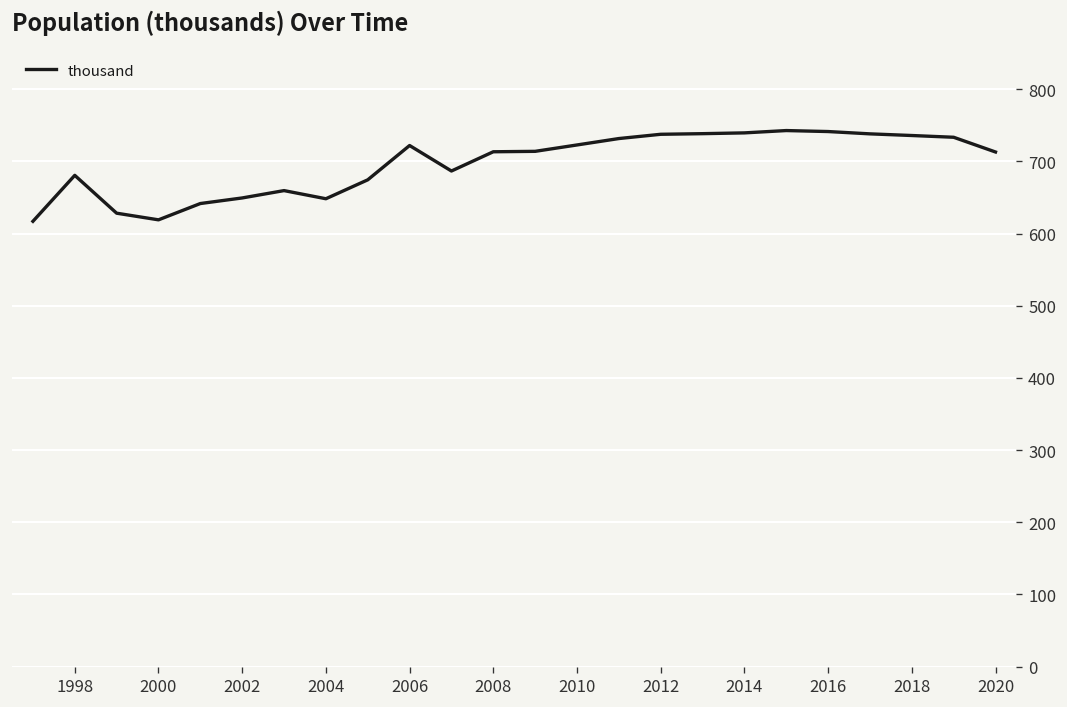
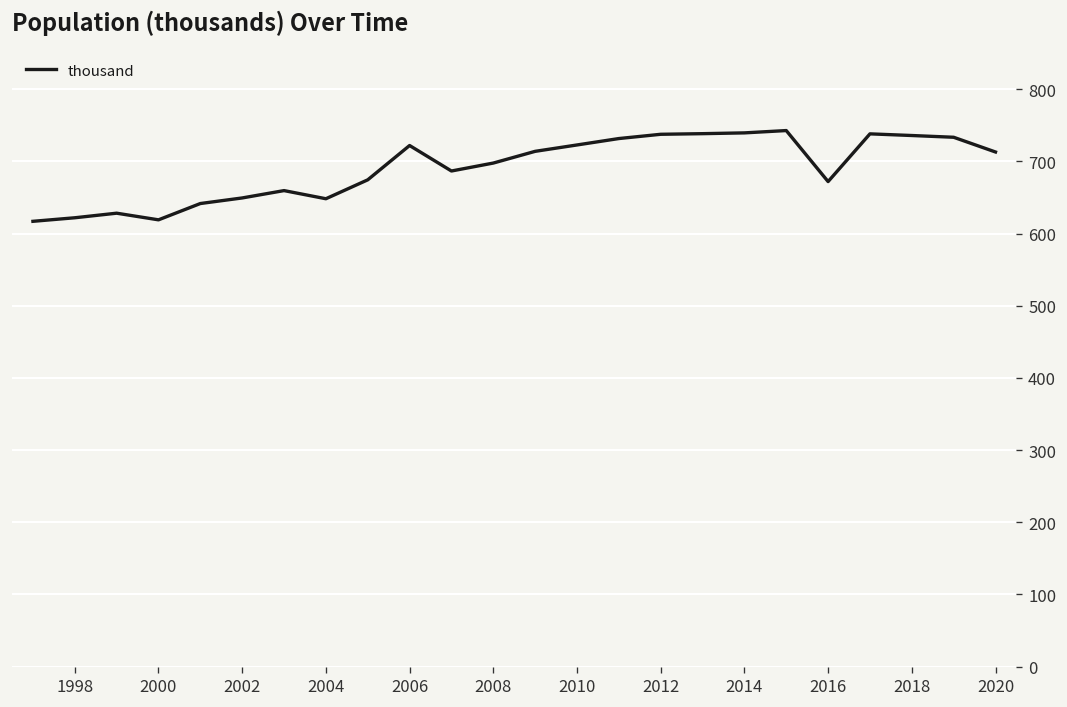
  {
-   "1998": 680,
+   "1998": 620,
    "2000": 620,
    "2002": 650,
    "2004": 650,
    "2006": 720,
-   "2008": 710,
+   "2008": 700,
    "2010": 720,
    "2012": 740,
    "2014": 740,
-   "2016": 740,
+   "2016": 670,
    "2018": 740,
    "2020": 710
  }
